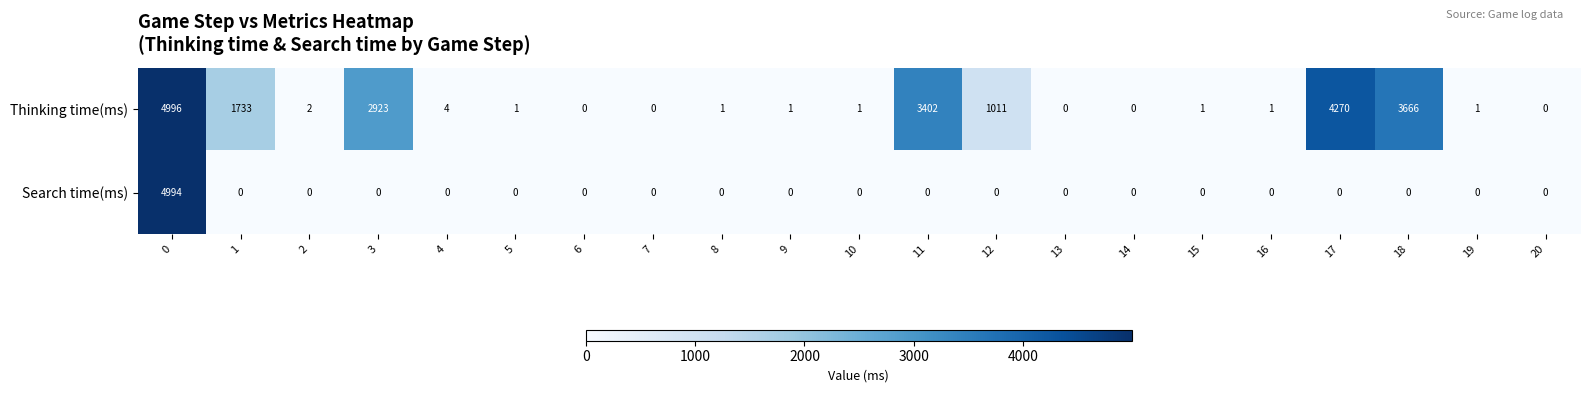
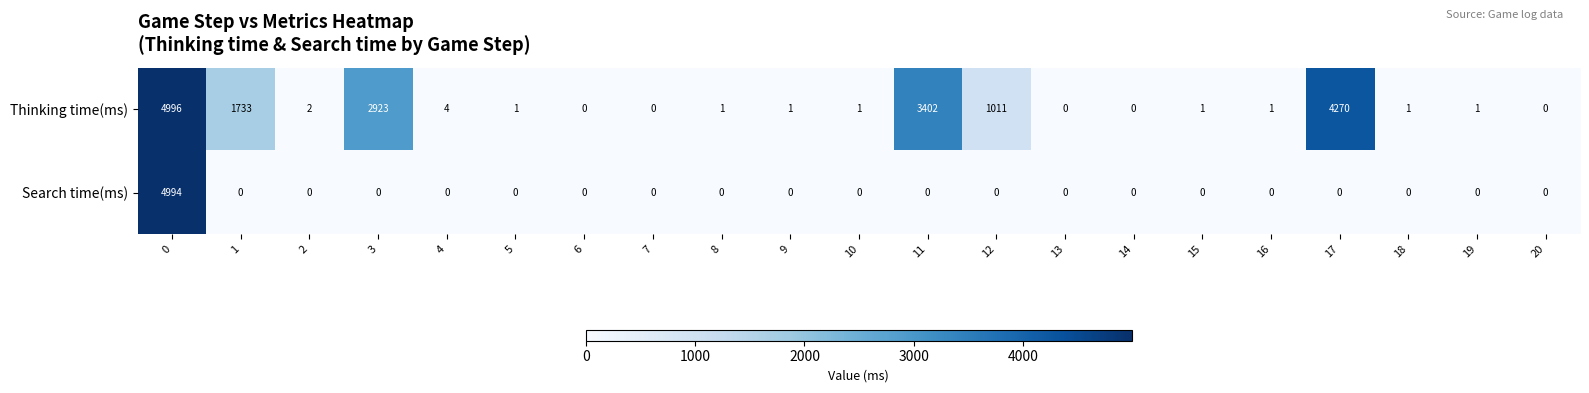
  {
    "Thinking time(ms)": {
      "0": 4996,
      "1": 1733,
      "2": 2,
      "3": 2923,
      "4": 4,
      "5": 1,
      "6": 0,
      "7": 0,
      "8": 1,
      "9": 1,
      "10": 1,
      "11": 3402,
      "12": 1011,
      "13": 0,
      "14": 0,
      "15": 1,
      "16": 1,
      "17": 4270,
-     "18": 3666,
+     "18": 1,
      "19": 1,
      "20": 0
    },
    "Search time(ms)": {
      "0": 4994,
      "1": 0,
      "2": 0,
      "3": 0,
      "4": 0,
      "5": 0,
      "6": 0,
      "7": 0,
      "8": 0,
      "9": 0,
      "10": 0,
      "11": 0,
      "12": 0,
      "13": 0,
      "14": 0,
      "15": 0,
      "16": 0,
      "17": 0,
      "18": 0,
      "19": 0,
      "20": 0
    }
  }
